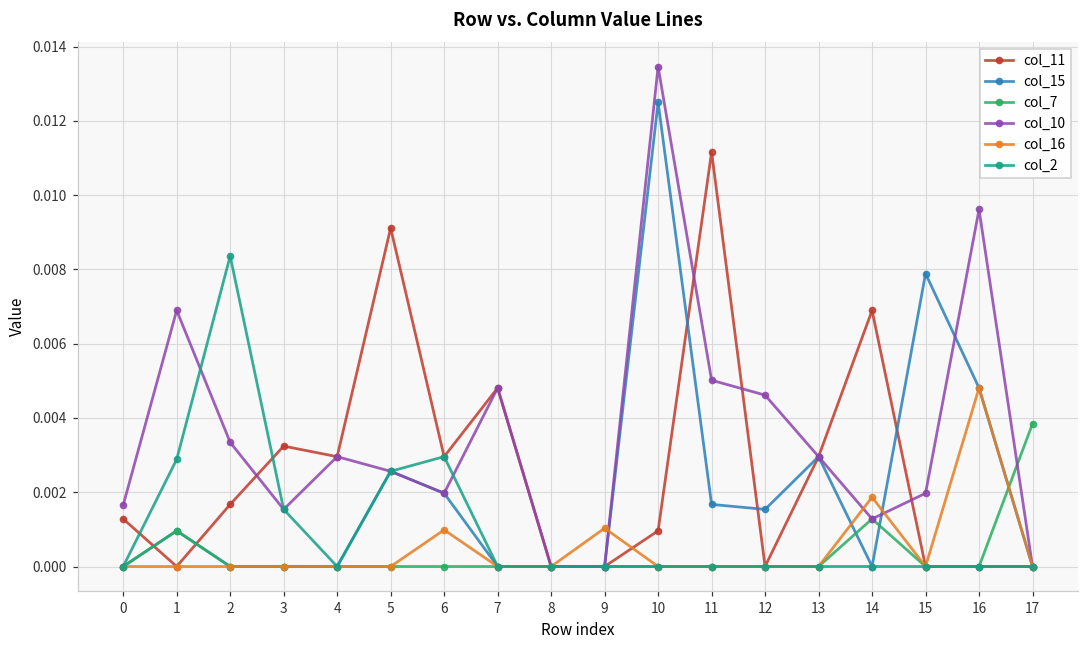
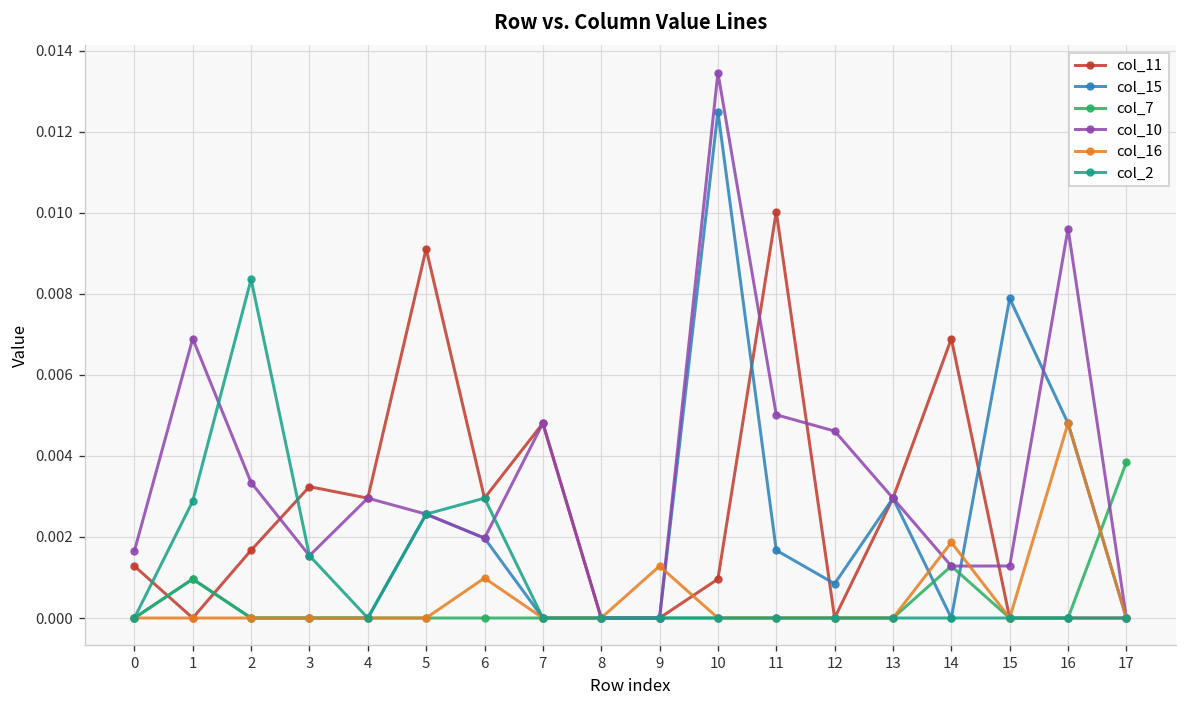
  {
    "col_11": {
      "0": 0.0013,
      "2": 0.0017,
      "3": 0.0032,
      "5": 0.0091,
      "10": 0.0010,
-     "11": 0.0112,
+     "11": 0.0100,
      "14": 0.0069
    },
    "col_15": {
      "10": 0.0125,
      "11": 0.0017,
-     "12": 0.0015,
+     "12": 0.0008,
      "15": 0.0079
    },
    "col_10": {
      "0": 0.0017,
      "1": 0.0069,
      "2": 0.0033,
      "10": 0.0135,
      "11": 0.0050,
      "12": 0.0046,
-     "15": 0.0020,
+     "15": 0.0013,
      "16": 0.0096
    },
    "col_16": {
      "6": 0.0010,
-     "9": 0.0010,
+     "9": 0.0013,
      "14": 0.0019
    }
  }
